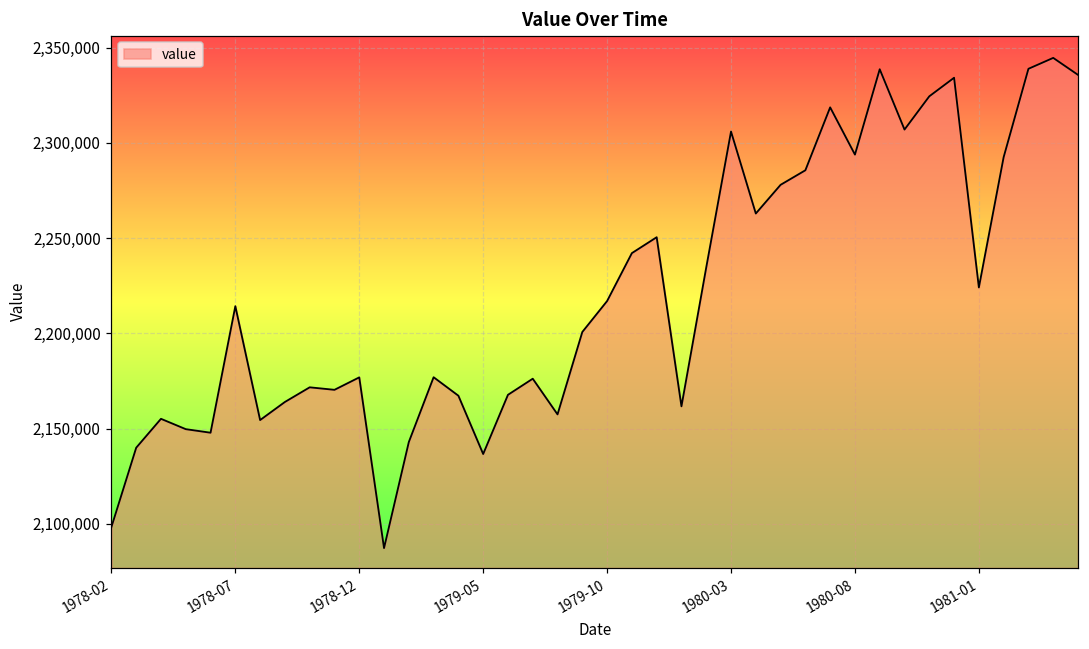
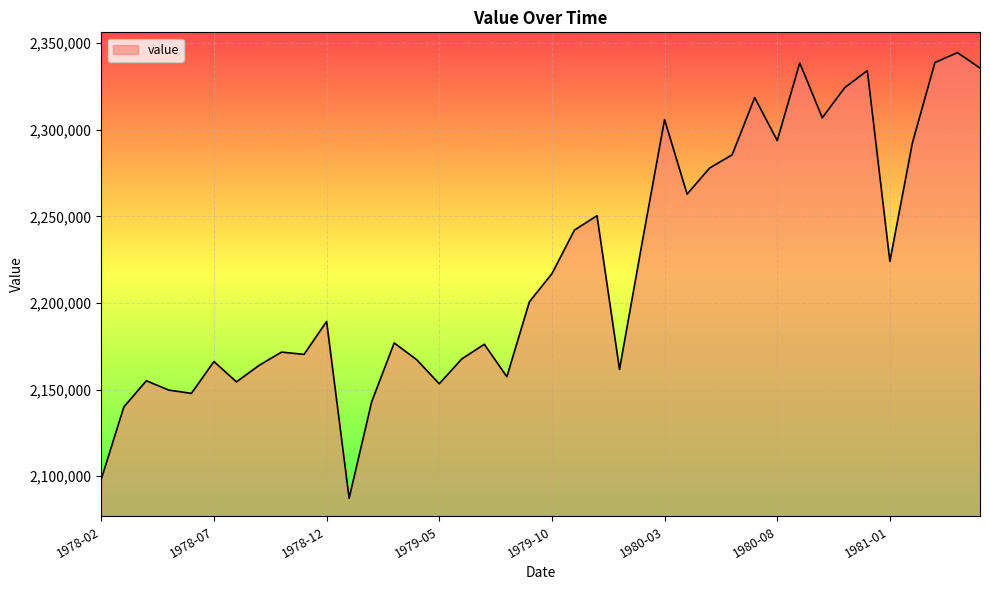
  {
    "1978-02": "2,098,000",
-   "1978-07": "2,214,000",
-   "1978-12": "2,177,000",
-   "1979-05": "2,137,000",
+   "1978-07": "2,166,000",
+   "1978-12": "2,189,000",
+   "1979-05": "2,153,000",
    "1979-10": "2,217,000",
    "1980-03": "2,306,000",
    "1980-08": "2,294,000",
    "1981-01": "2,224,000"
  }
